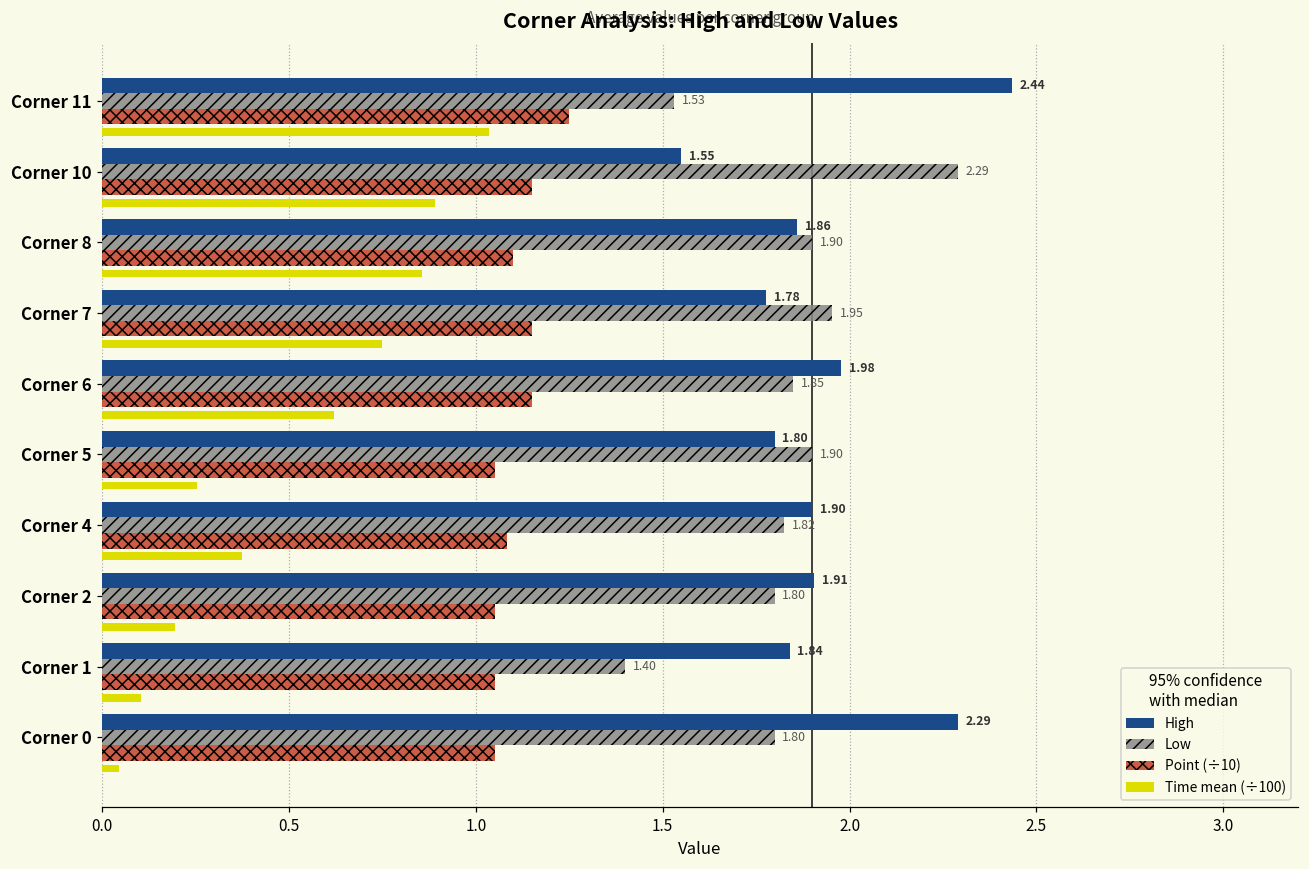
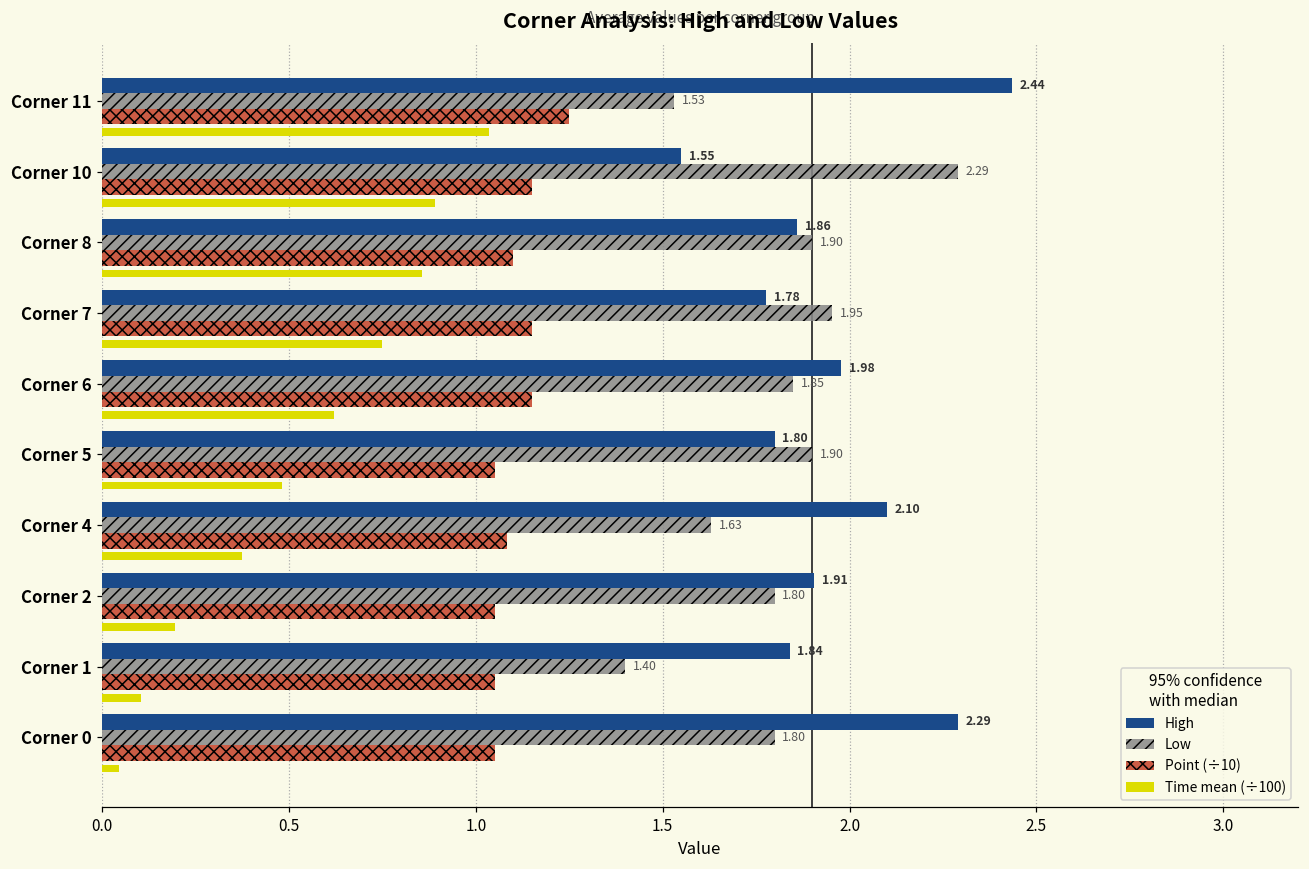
  {
    "High": {
      "Corner 11": 2.44,
      "Corner 10": 1.55,
      "Corner 8": 1.86,
      "Corner 7": 1.78,
      "Corner 6": 1.98,
      "Corner 5": 1.80,
-     "Corner 4": 1.90,
+     "Corner 4": 2.10,
      "Corner 2": 1.91,
      "Corner 1": 1.84,
      "Corner 0": 2.29
    },
    "Low": {
      "Corner 11": 1.53,
      "Corner 10": 2.29,
      "Corner 8": 1.90,
      "Corner 7": 1.95,
      "Corner 6": 1.85,
      "Corner 5": 1.90,
-     "Corner 4": 1.82,
+     "Corner 4": 1.63,
      "Corner 2": 1.80,
      "Corner 1": 1.40,
      "Corner 0": 1.80
    },
    "Point (÷10)": {
      "Corner 11": 1.25,
      "Corner 10": 1.15,
      "Corner 8": 1.10,
      "Corner 7": 1.15,
      "Corner 6": 1.15,
      "Corner 5": 1.05,
      "Corner 4": 1.08,
      "Corner 2": 1.05,
      "Corner 1": 1.05,
      "Corner 0": 1.05
    },
    "Time mean (÷100)": {
      "Corner 11": 1.04,
      "Corner 10": 0.89,
      "Corner 8": 0.86,
      "Corner 7": 0.75,
      "Corner 6": 0.62,
-     "Corner 5": 0.25,
+     "Corner 5": 0.48,
      "Corner 4": 0.38,
      "Corner 2": 0.20,
      "Corner 1": 0.11,
      "Corner 0": 0.05
    }
  }
